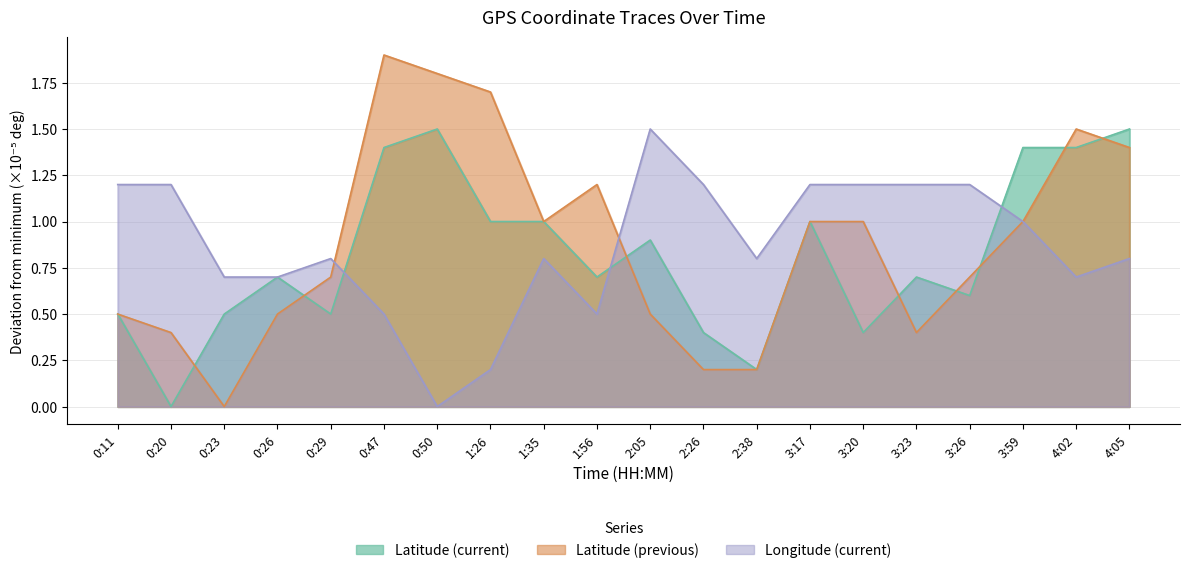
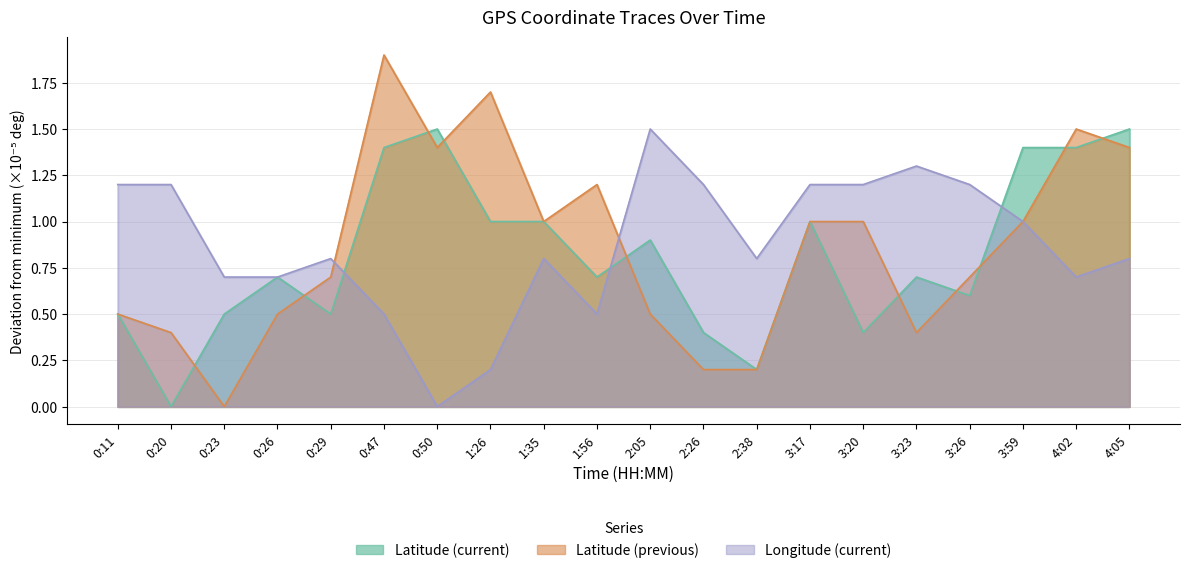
  {
    "Latitude (current)": {
      "0:20": 0.00,
      "0:23": 0.50,
      "0:29": 0.50,
      "0:47": 1.40,
      "0:50": 1.50,
      "1:26": 1.00,
      "1:56": 0.70,
      "2:05": 0.90,
      "2:26": 0.40,
      "3:20": 0.40,
      "3:23": 0.70,
      "3:26": 0.60,
      "3:59": 1.40,
      "4:02": 1.40,
      "4:05": 1.50
    },
    "Latitude (previous)": {
      "0:20": 0.40,
      "0:23": 0.00,
      "0:26": 0.50,
      "0:29": 0.70,
      "0:47": 1.90,
-     "0:50": 1.80,
+     "0:50": 1.40,
      "1:26": 1.70,
      "1:56": 1.20,
      "2:05": 0.50,
      "2:26": 0.20,
      "3:20": 1.00,
      "3:23": 0.40,
      "3:26": 0.70,
      "4:02": 1.50,
      "4:05": 1.40
    },
    "Longitude (current)": {
      "0:11": 1.20,
      "0:20": 1.20,
      "0:23": 0.70,
      "0:29": 0.80,
      "0:47": 0.50,
      "0:50": 0.00,
      "1:26": 0.20,
      "1:35": 0.80,
      "1:56": 0.50,
      "2:05": 1.50,
      "2:26": 1.20,
      "2:38": 0.80,
      "3:17": 1.20,
      "3:20": 1.20,
-     "3:23": 1.20,
+     "3:23": 1.30,
      "3:26": 1.20,
      "4:02": 0.70,
      "4:05": 0.80
    }
  }
